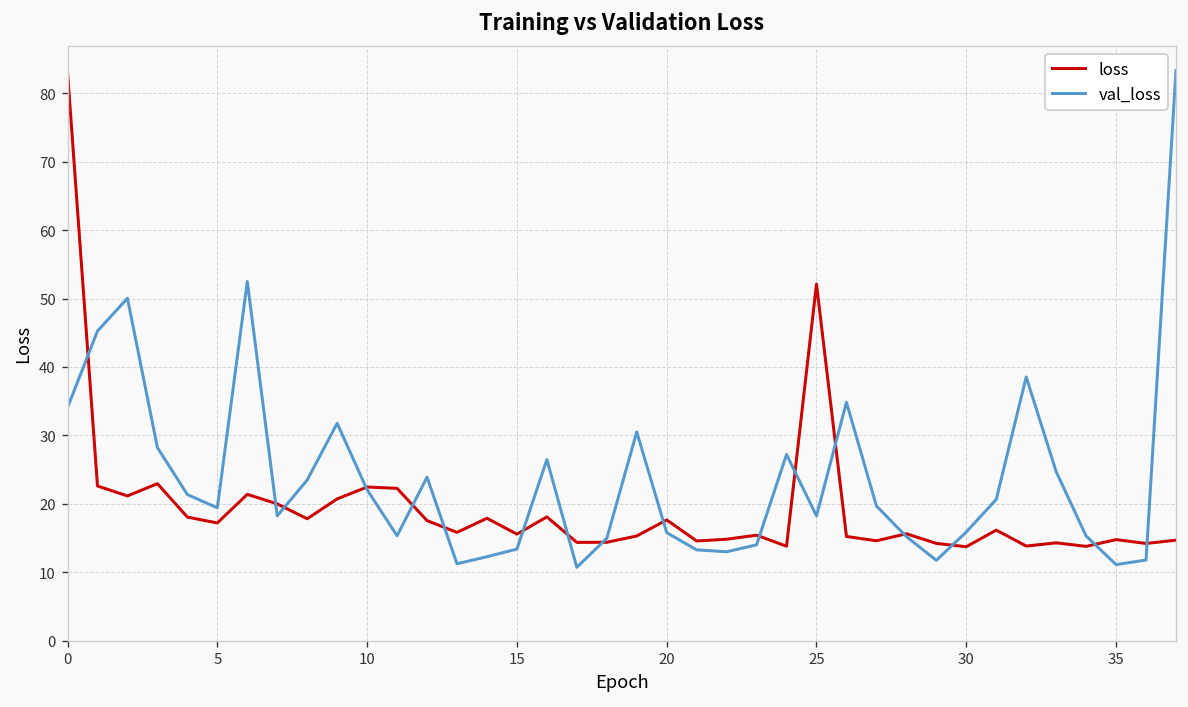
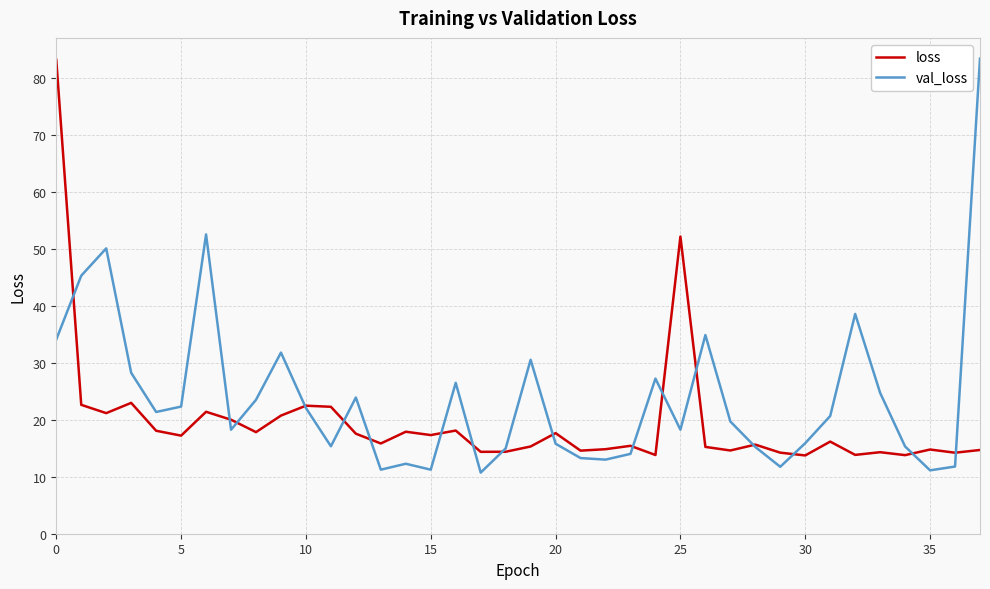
  {
    "loss": {
      "0": 83,
      "5": 17,
-     "15": 16,
+     "15": 17,
      "20": 18,
      "25": 52,
      "30": 14,
      "35": 15
    },
    "val_loss": {
      "0": 34,
-     "5": 19,
-     "15": 13,
+     "5": 22,
+     "15": 11,
      "20": 16,
      "25": 18,
      "30": 16,
      "35": 11
    }
  }
